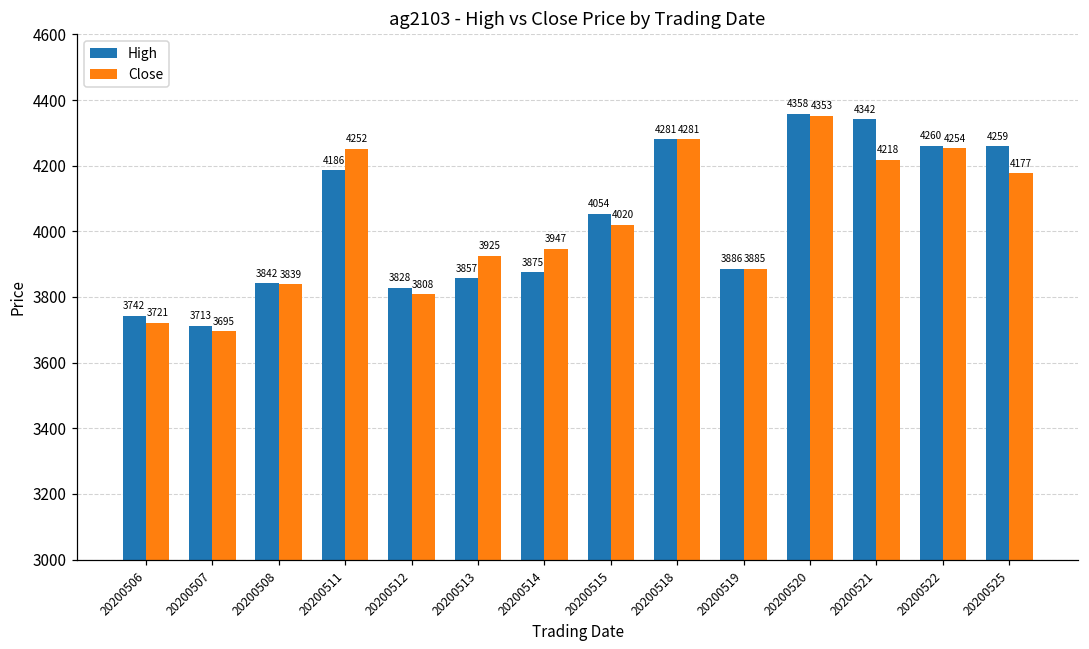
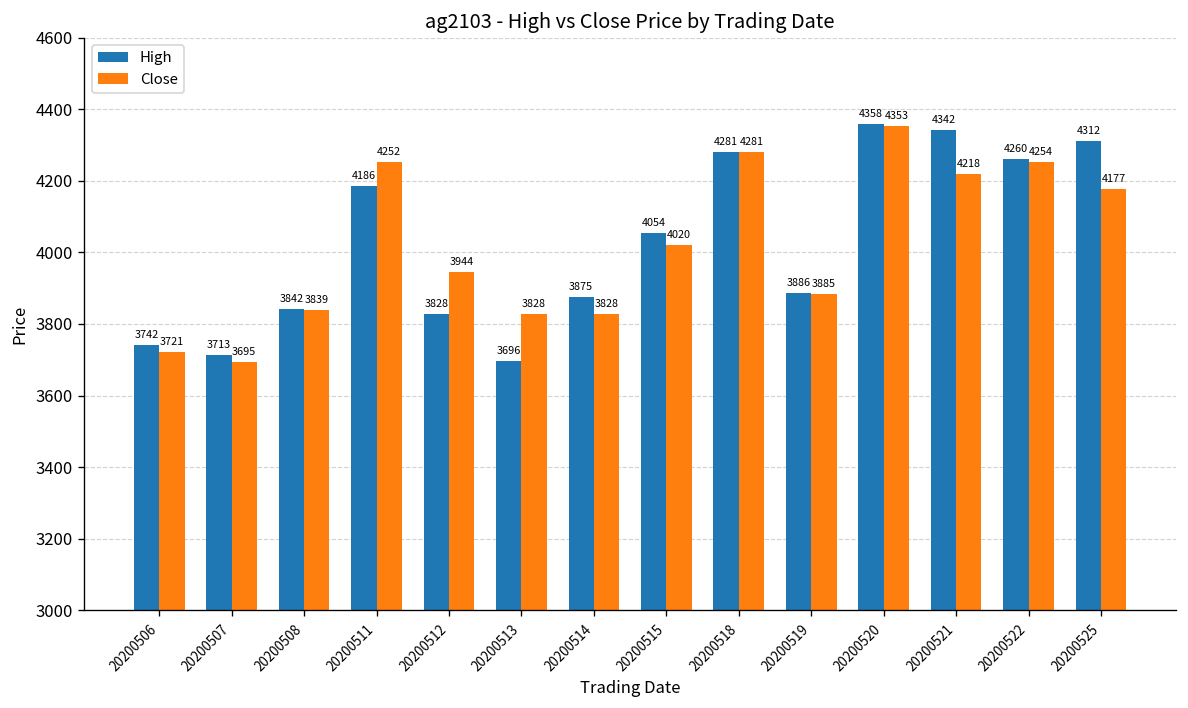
  {
    "High": {
      "20200506": 3742,
      "20200507": 3713,
      "20200508": 3842,
      "20200511": 4186,
      "20200512": 3828,
-     "20200513": 3857,
+     "20200513": 3696,
      "20200514": 3875,
      "20200515": 4054,
      "20200518": 4281,
      "20200519": 3886,
      "20200520": 4358,
      "20200521": 4342,
      "20200522": 4260,
-     "20200525": 4259
+     "20200525": 4312
    },
    "Close": {
      "20200506": 3721,
      "20200507": 3695,
      "20200508": 3839,
      "20200511": 4252,
-     "20200512": 3808,
-     "20200513": 3925,
-     "20200514": 3947,
+     "20200512": 3944,
+     "20200513": 3828,
+     "20200514": 3828,
      "20200515": 4020,
      "20200518": 4281,
      "20200519": 3885,
      "20200520": 4353,
      "20200521": 4218,
      "20200522": 4254,
      "20200525": 4177
    }
  }
